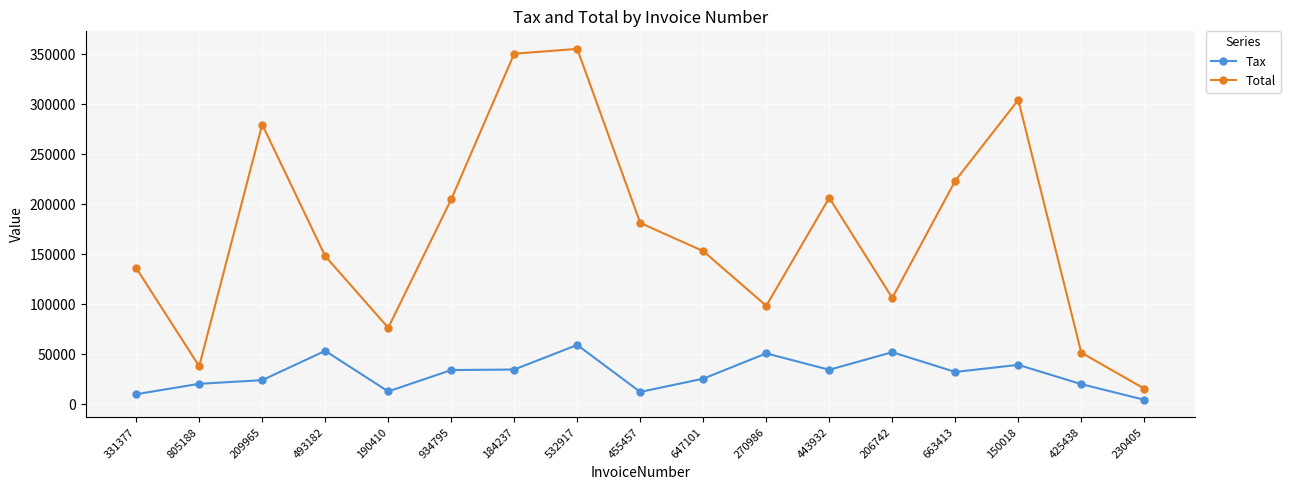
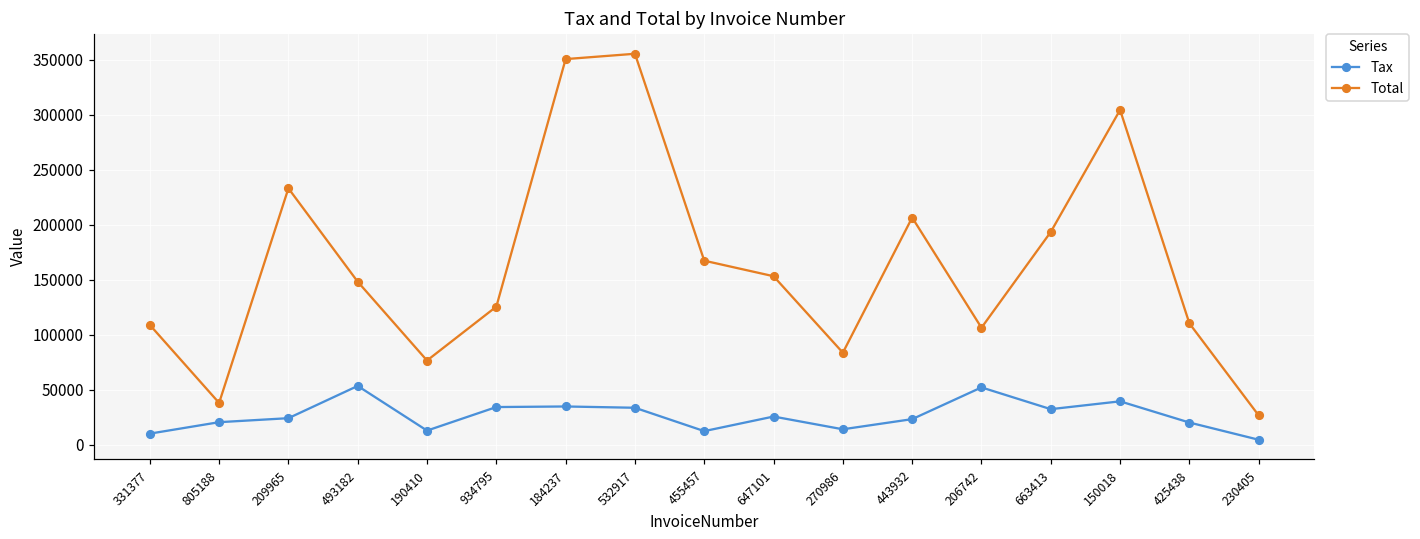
  {
    "Tax": {
      "331377": 10000,
      "805188": 20000,
      "209965": 20000,
      "493182": 50000,
      "190410": 10000,
      "934795": 30000,
      "184237": 30000,
-     "532917": 60000,
+     "532917": 30000,
      "455457": 10000,
      "647101": 30000,
-     "270986": 50000,
-     "443932": 30000,
+     "270986": 10000,
+     "443932": 20000,
      "206742": 50000,
      "663413": 30000,
      "150018": 40000,
      "425438": 20000,
      "230405": 0
    },
    "Total": {
-     "331377": 140000,
+     "331377": 110000,
      "805188": 40000,
-     "209965": 280000,
+     "209965": 230000,
      "493182": 150000,
      "190410": 80000,
-     "934795": 200000,
+     "934795": 130000,
      "184237": 350000,
      "532917": 360000,
-     "455457": 180000,
+     "455457": 170000,
      "647101": 150000,
-     "270986": 100000,
+     "270986": 80000,
      "443932": 210000,
      "206742": 110000,
-     "663413": 220000,
+     "663413": 190000,
      "150018": 300000,
-     "425438": 50000,
-     "230405": 20000
+     "425438": 110000,
+     "230405": 30000
    }
  }
